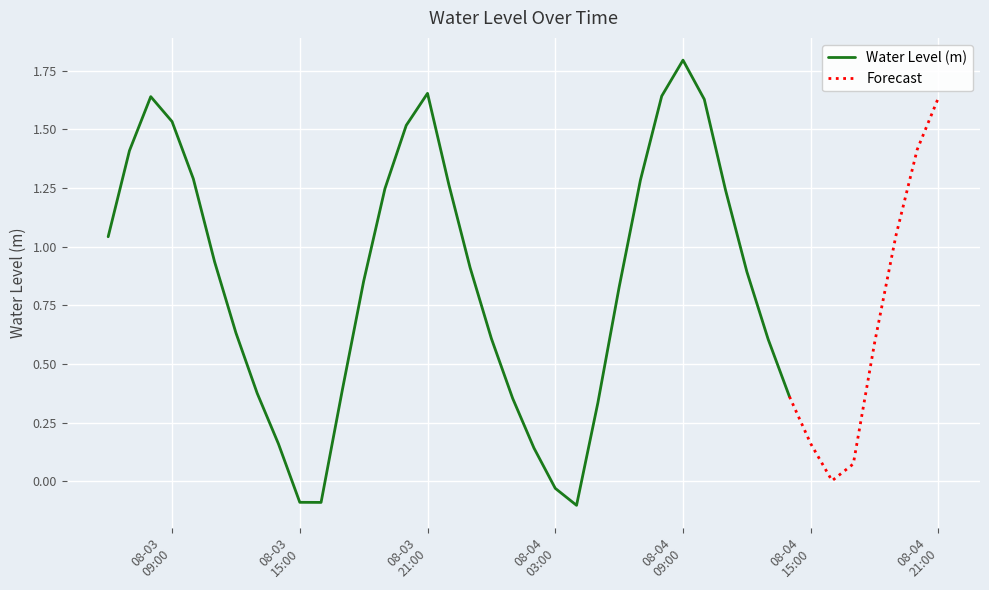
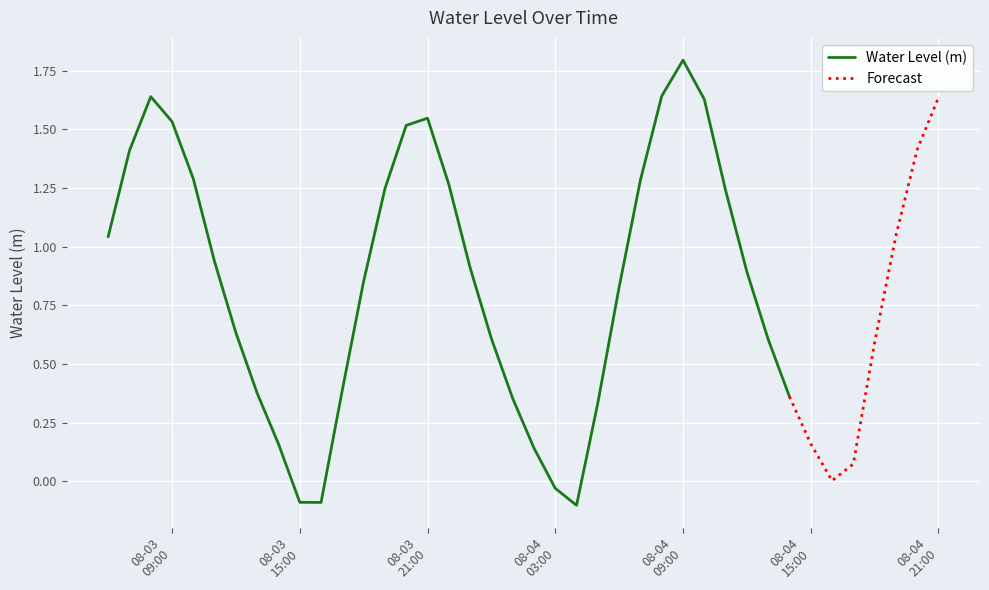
  {
    "Water Level (m)": {
      "08-03 09:00": 1.53,
      "08-03 15:00": -0.09,
-     "08-03 21:00": 1.65,
+     "08-03 21:00": 1.55,
      "08-04 03:00": -0.03,
      "08-04 09:00": 1.80
    },
    "Forecast": {
      "08-04 15:00": 0.16,
      "08-04 21:00": 1.64
    }
  }
